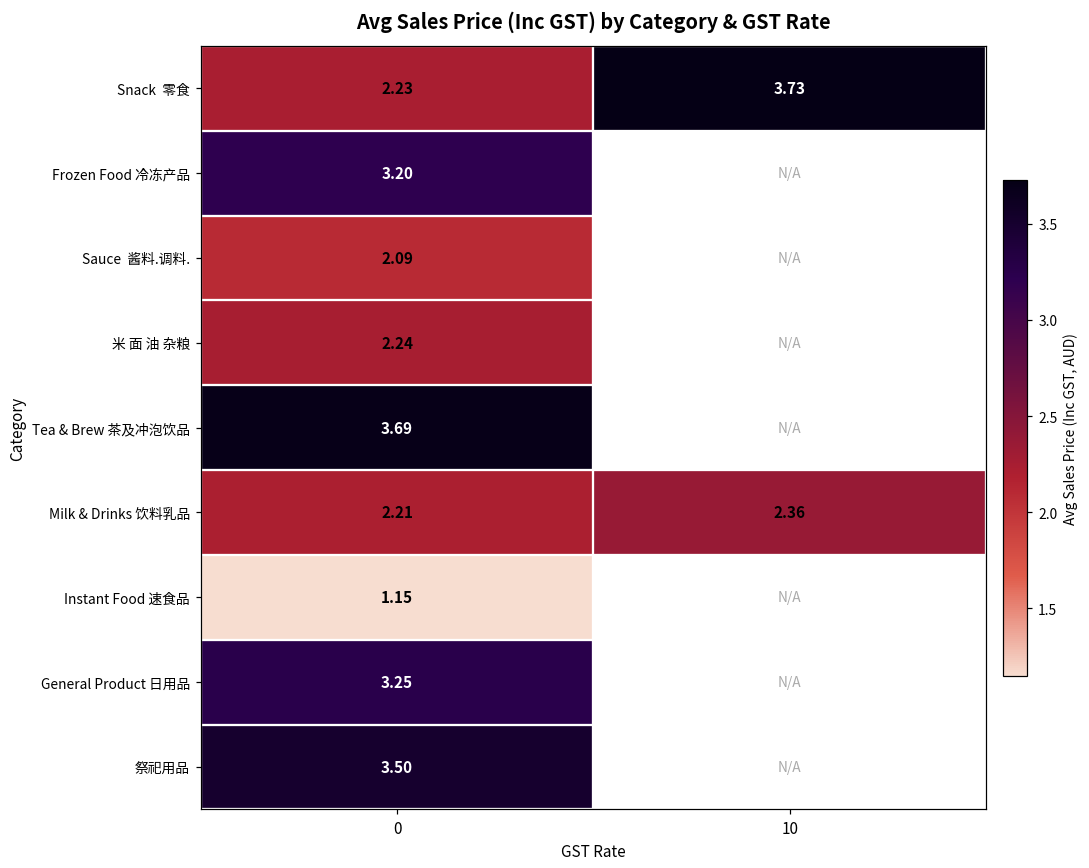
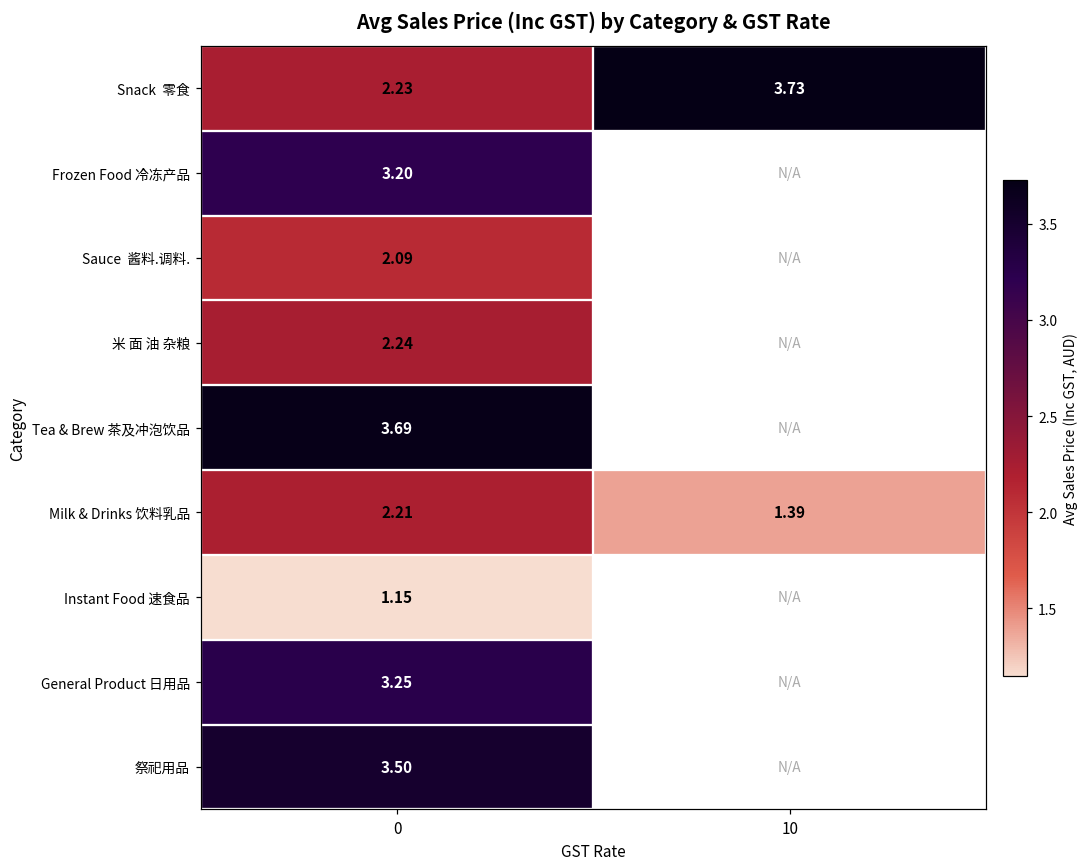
  {
    "Snack 零食": {
      "0": 2.23,
      "10": 3.73
    },
    "Frozen Food 冷冻产品": {
      "0": 3.20
    },
    "Sauce 酱料.调料.": {
      "0": 2.09
    },
    "米 面 油 杂粮": {
      "0": 2.24
    },
    "Tea & Brew 茶及冲泡饮品": {
      "0": 3.69
    },
    "Milk & Drinks 饮料乳品": {
      "0": 2.21,
-     "10": 2.36
+     "10": 1.39
    },
    "Instant Food 速食品": {
      "0": 1.15
    },
    "General Product 日用品": {
      "0": 3.25
    },
    "祭祀用品": {
      "0": 3.50
    }
  }
